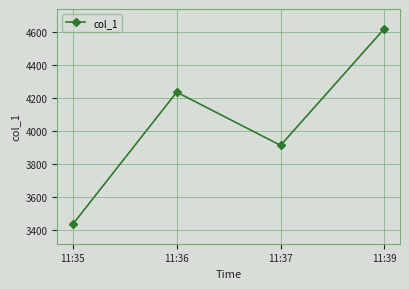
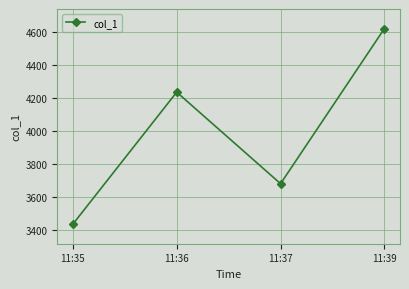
  {
    "11:35": 3440,
    "11:36": 4240,
-   "11:37": 3910,
+   "11:37": 3680,
    "11:39": 4620
  }
